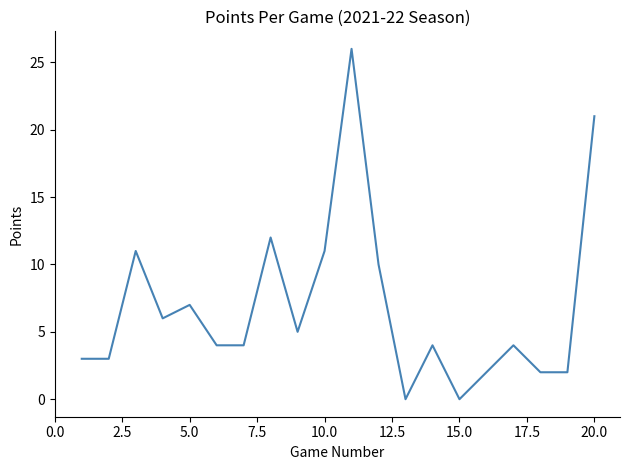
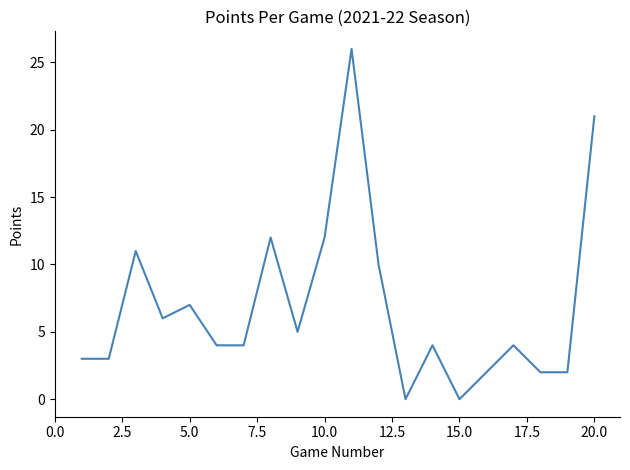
  {
    "5.0": 7,
-   "10.0": 11,
+   "10.0": 12,
    "15.0": 0,
    "20.0": 21
  }
